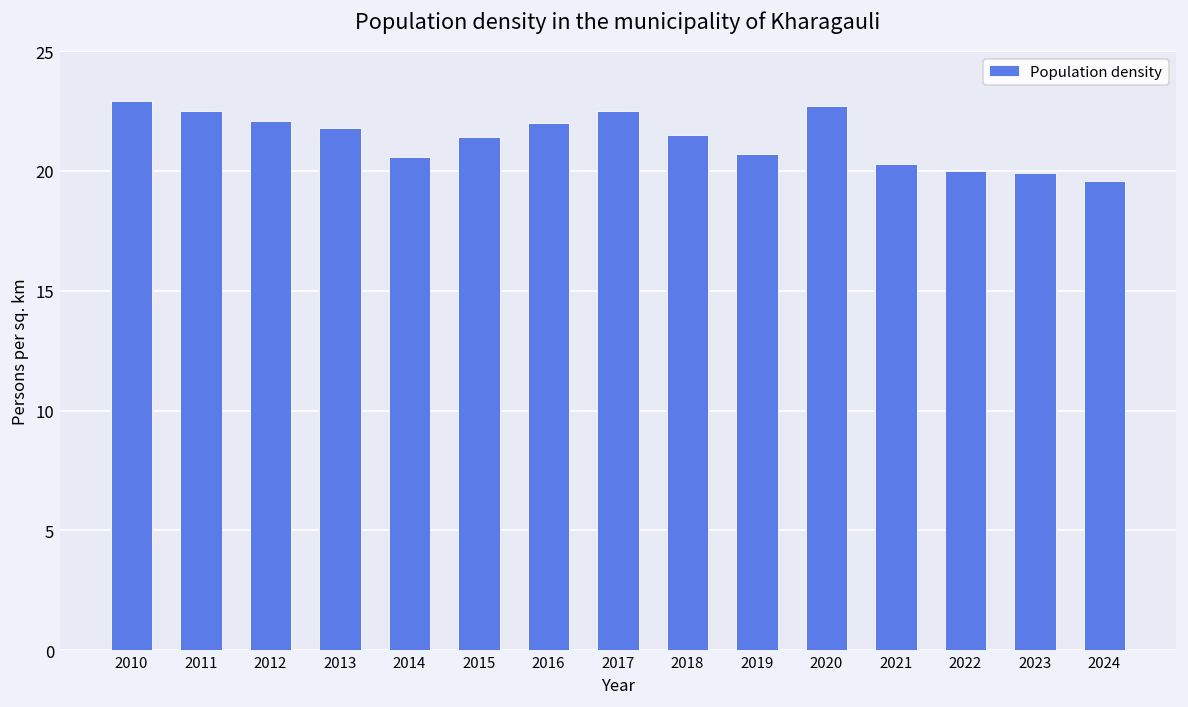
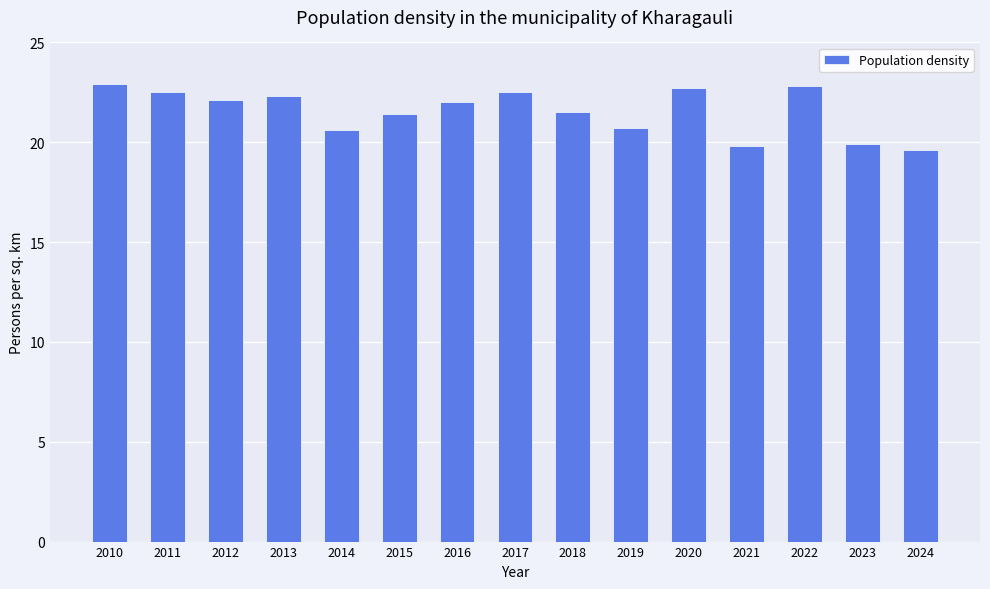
  {
    "2010": 22.9,
    "2011": 22.5,
    "2012": 22.1,
-   "2013": 21.8,
+   "2013": 22.3,
    "2014": 20.6,
    "2015": 21.4,
    "2016": 22.0,
    "2017": 22.5,
    "2018": 21.5,
    "2019": 20.7,
    "2020": 22.7,
-   "2021": 20.3,
-   "2022": 20.0,
+   "2021": 19.8,
+   "2022": 22.8,
    "2023": 19.9,
    "2024": 19.6
  }
